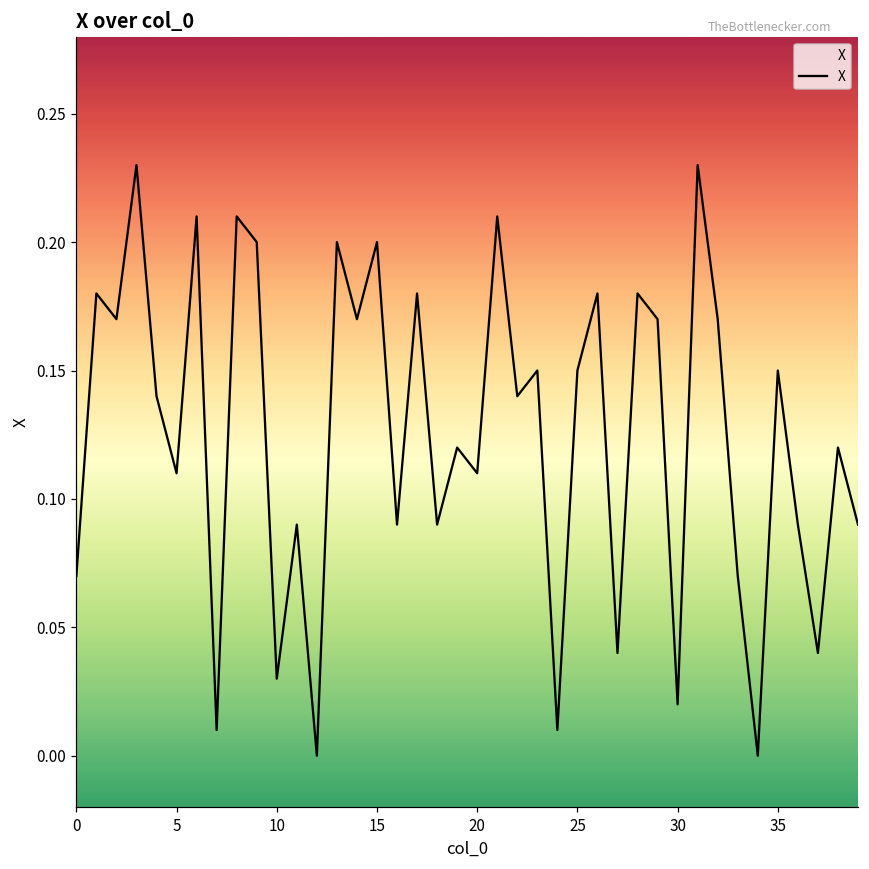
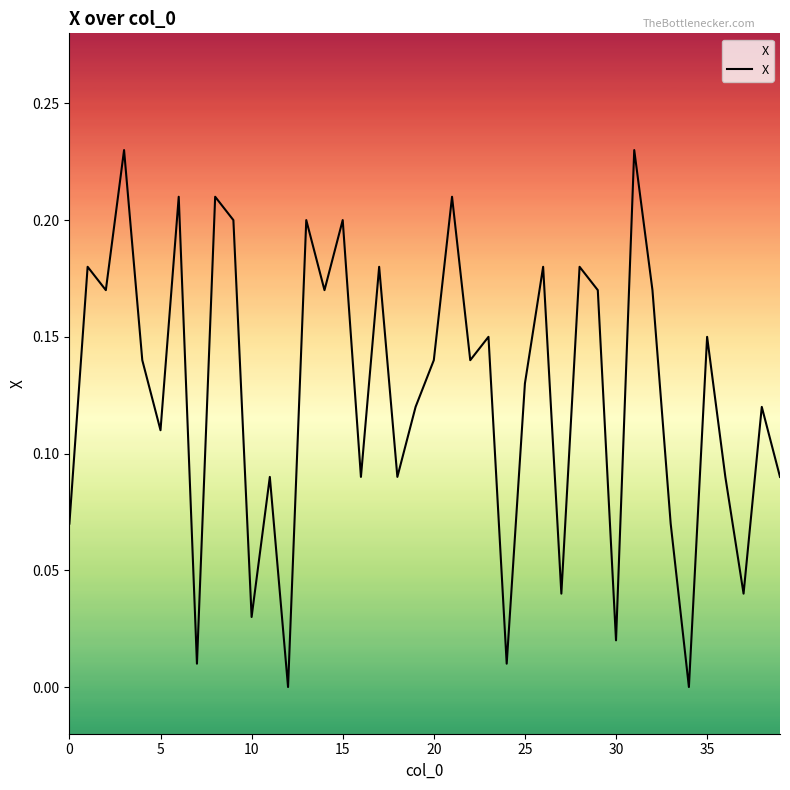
  {
    "0": 0.07,
    "5": 0.11,
    "10": 0.03,
    "15": 0.20,
-   "20": 0.11,
-   "25": 0.15,
+   "20": 0.14,
+   "25": 0.13,
    "30": 0.02,
    "35": 0.15
  }
